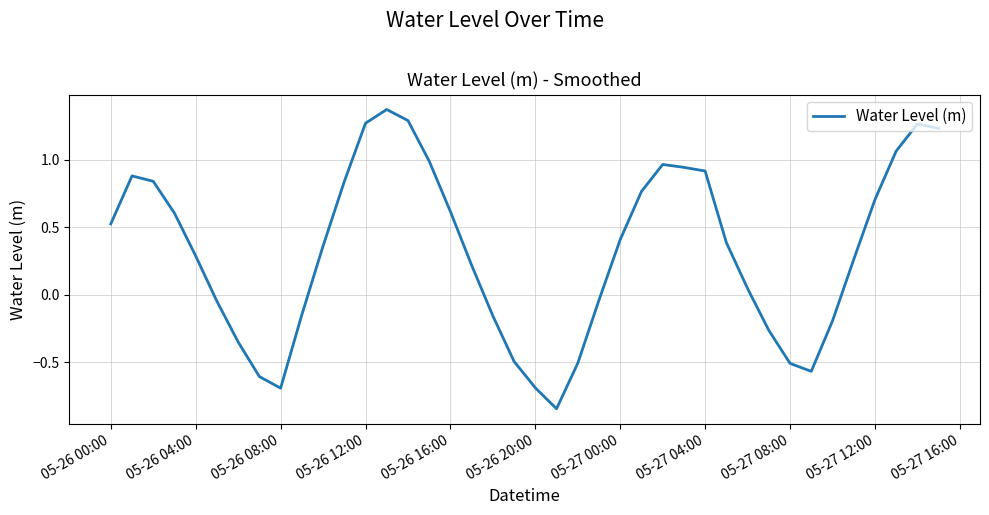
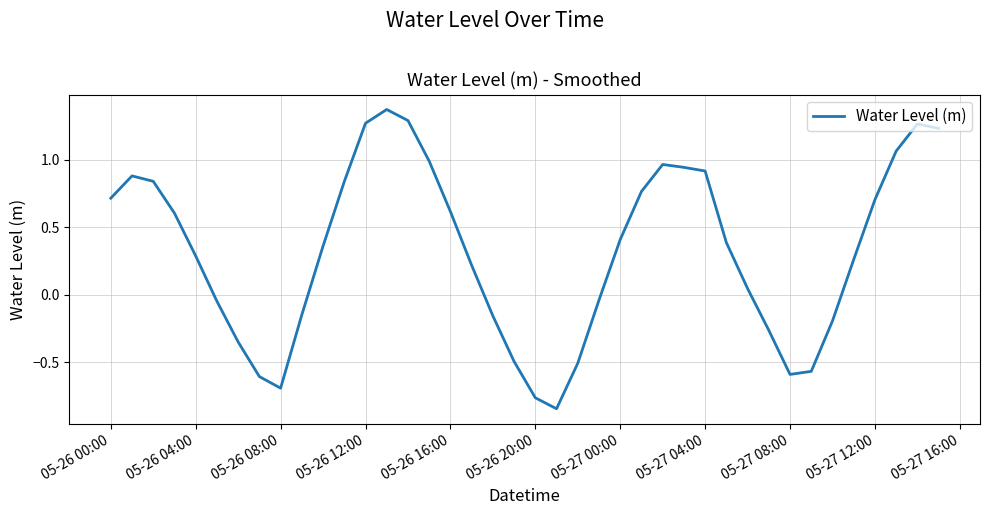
  {
-   "05-26 00:00": 0.53,
+   "05-26 00:00": 0.72,
    "05-26 04:00": 0.29,
    "05-26 08:00": -0.69,
    "05-26 12:00": 1.27,
    "05-26 16:00": 0.62,
-   "05-26 20:00": -0.69,
+   "05-26 20:00": -0.76,
    "05-27 00:00": 0.41,
    "05-27 04:00": 0.92,
-   "05-27 08:00": -0.51,
+   "05-27 08:00": -0.59,
    "05-27 12:00": 0.71
  }
